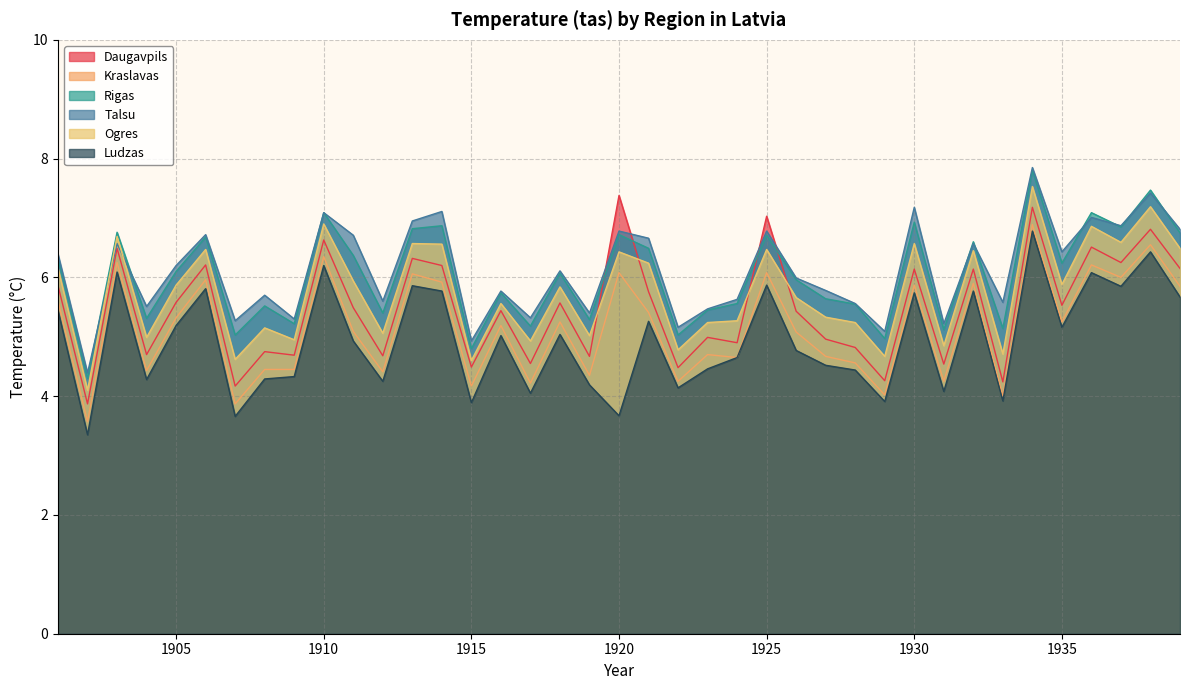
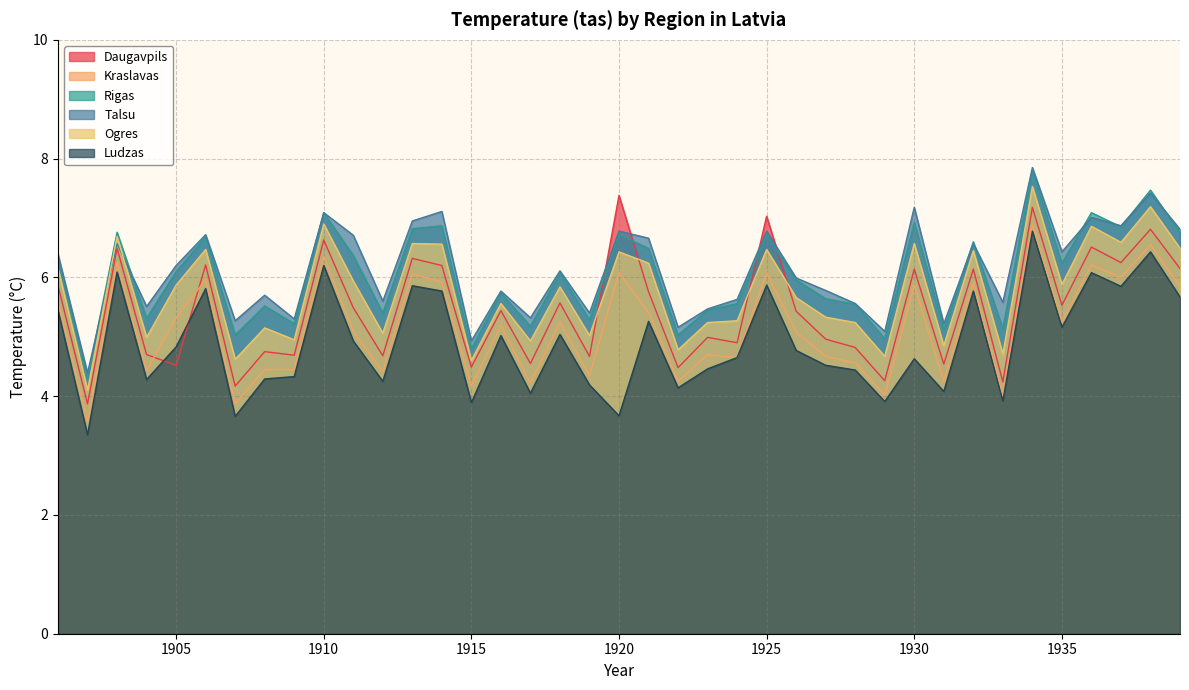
  {
    "Daugavpils": {
-     "1905": 5.6,
+     "1905": 4.5,
      "1910": 6.6,
      "1915": 4.5,
      "1920": 7.4,
      "1925": 7.0,
      "1930": 6.1,
      "1935": 5.5
    },
    "Ludzas": {
-     "1905": 5.2,
+     "1905": 4.8,
      "1910": 6.2,
      "1915": 3.9,
      "1920": 3.7,
      "1925": 5.9,
-     "1930": 5.7,
+     "1930": 4.6,
      "1935": 5.2
    }
  }
